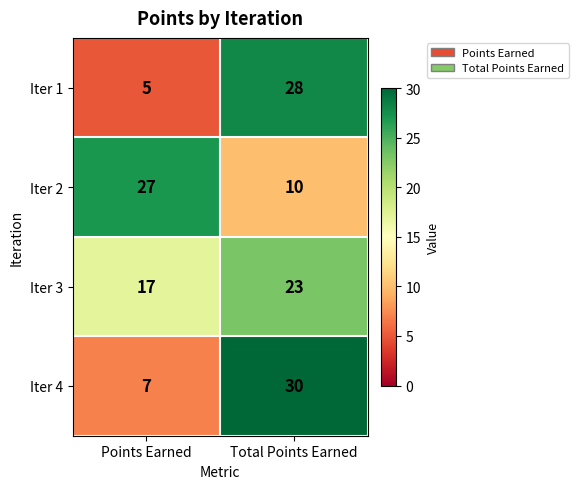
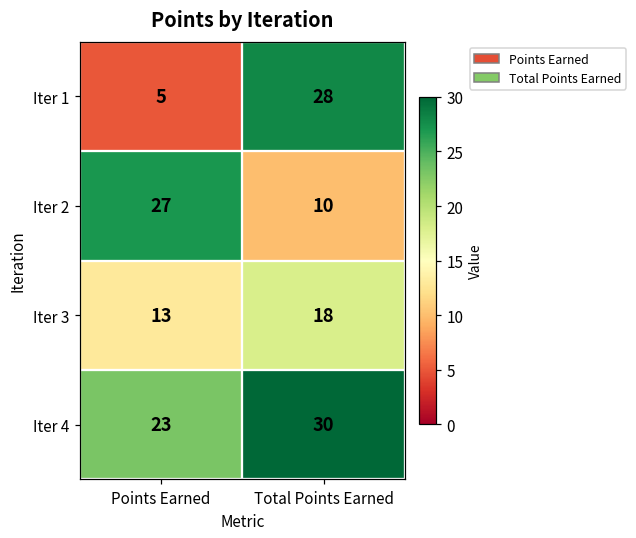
  {
    "Iter 1": {
      "Points Earned": 5,
      "Total Points Earned": 28
    },
    "Iter 2": {
      "Points Earned": 27,
      "Total Points Earned": 10
    },
    "Iter 3": {
-     "Points Earned": 17,
-     "Total Points Earned": 23
+     "Points Earned": 13,
+     "Total Points Earned": 18
    },
    "Iter 4": {
-     "Points Earned": 7,
+     "Points Earned": 23,
      "Total Points Earned": 30
    }
  }
